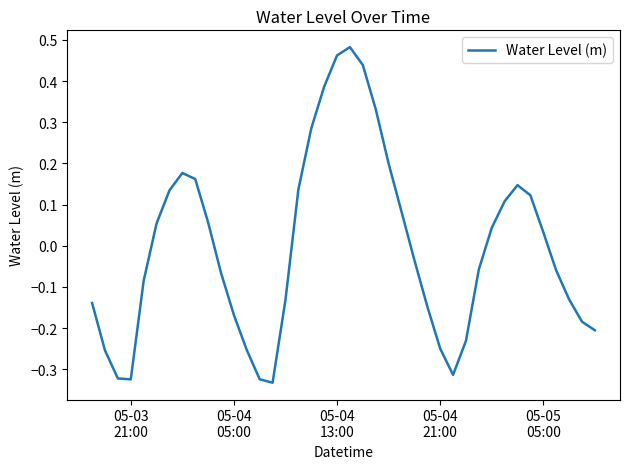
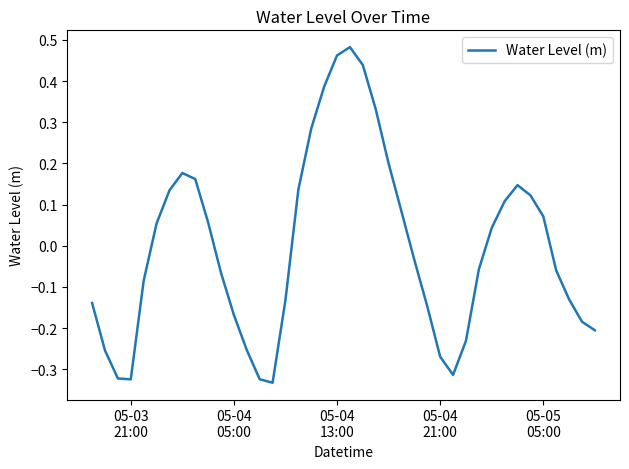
  {
    "05-03 21:00": -0.32,
    "05-04 05:00": -0.17,
    "05-04 13:00": 0.46,
-   "05-04 21:00": -0.25,
-   "05-05 05:00": 0.03
+   "05-04 21:00": -0.27,
+   "05-05 05:00": 0.07
  }
